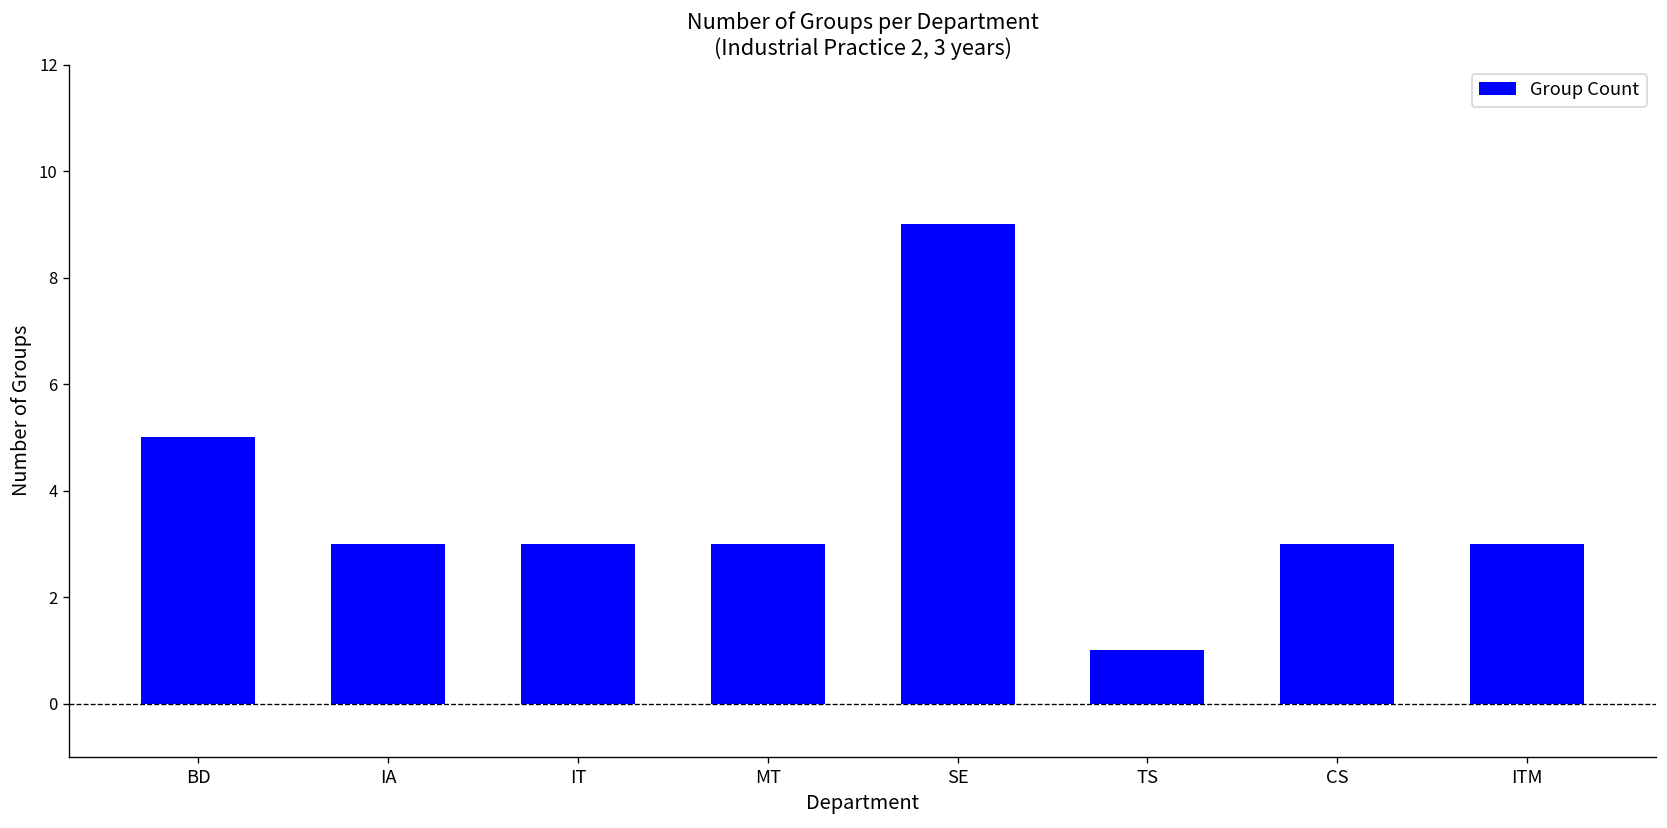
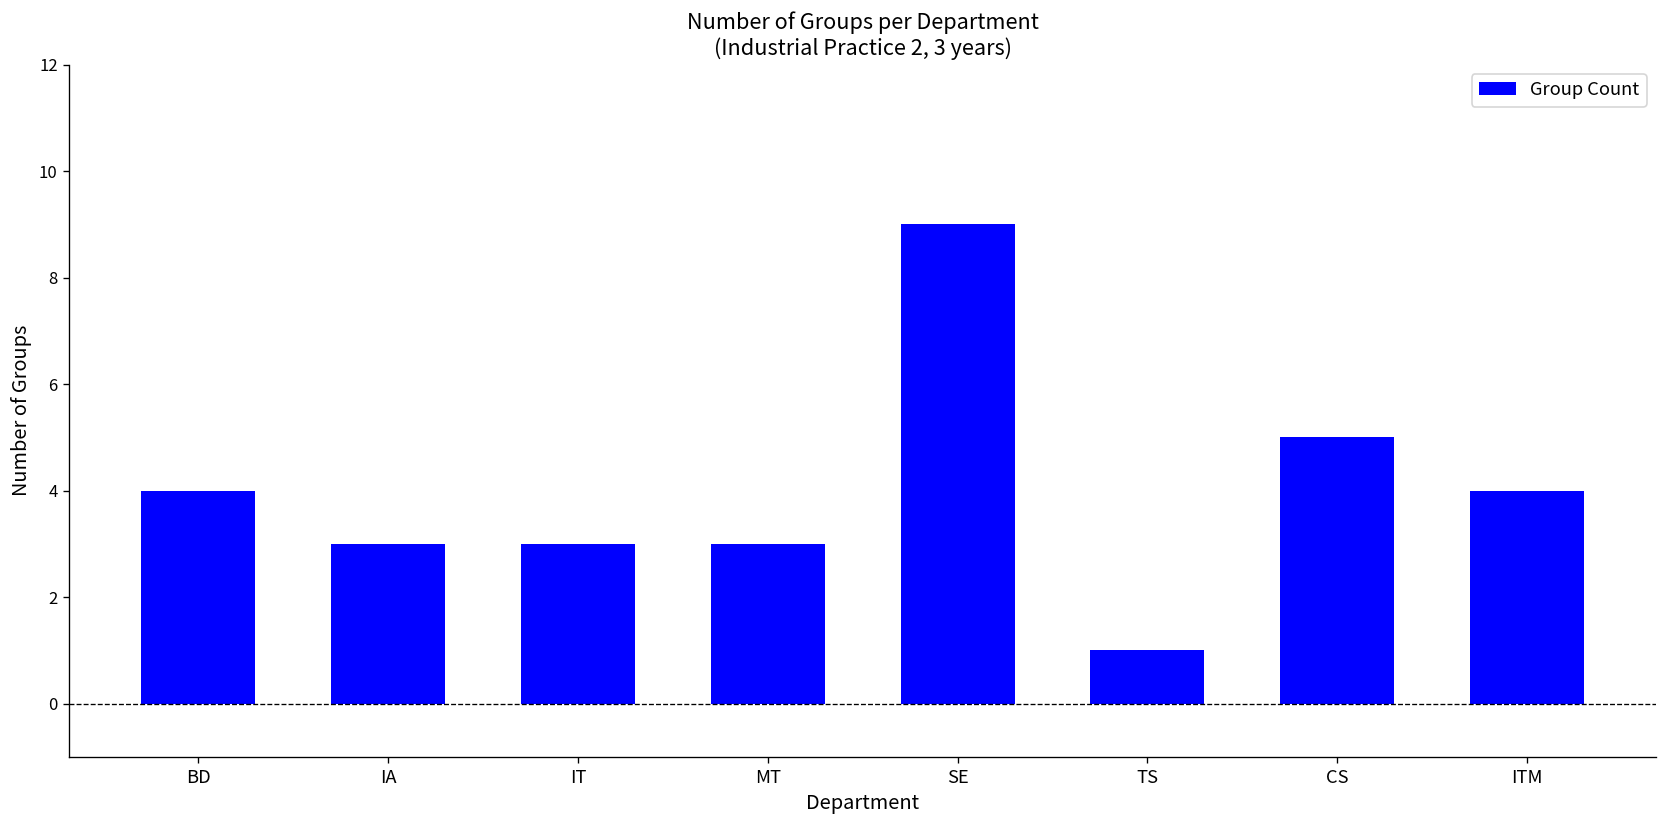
  {
-   "BD": 5,
+   "BD": 4,
    "IA": 3,
    "IT": 3,
    "MT": 3,
    "SE": 9,
    "TS": 1,
-   "CS": 3,
-   "ITM": 3
+   "CS": 5,
+   "ITM": 4
  }
